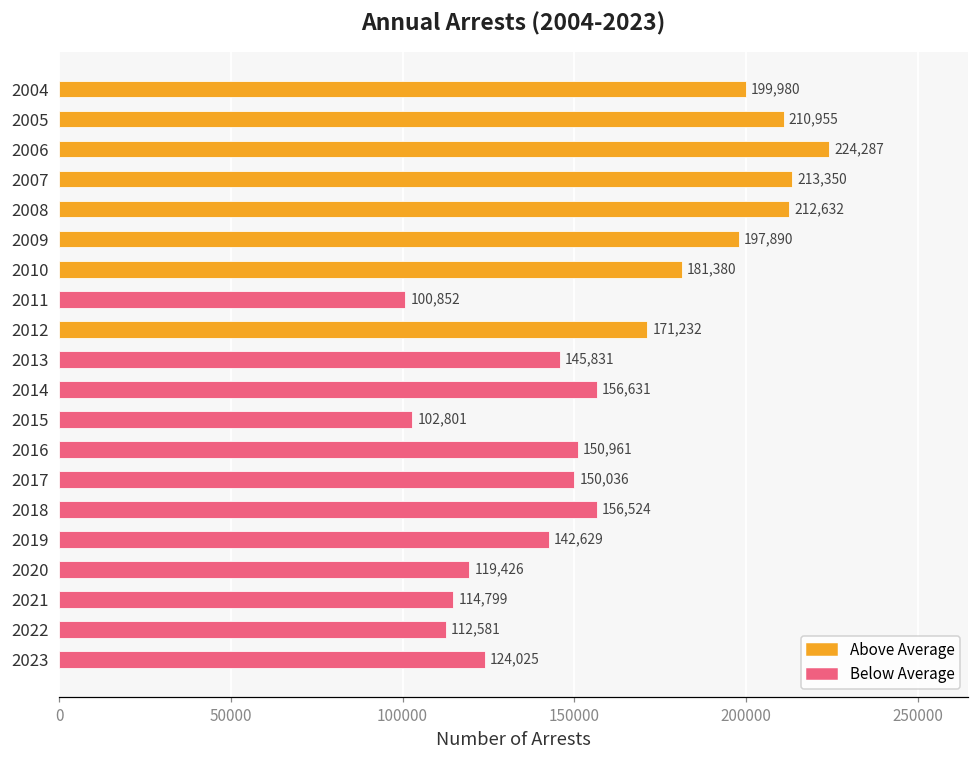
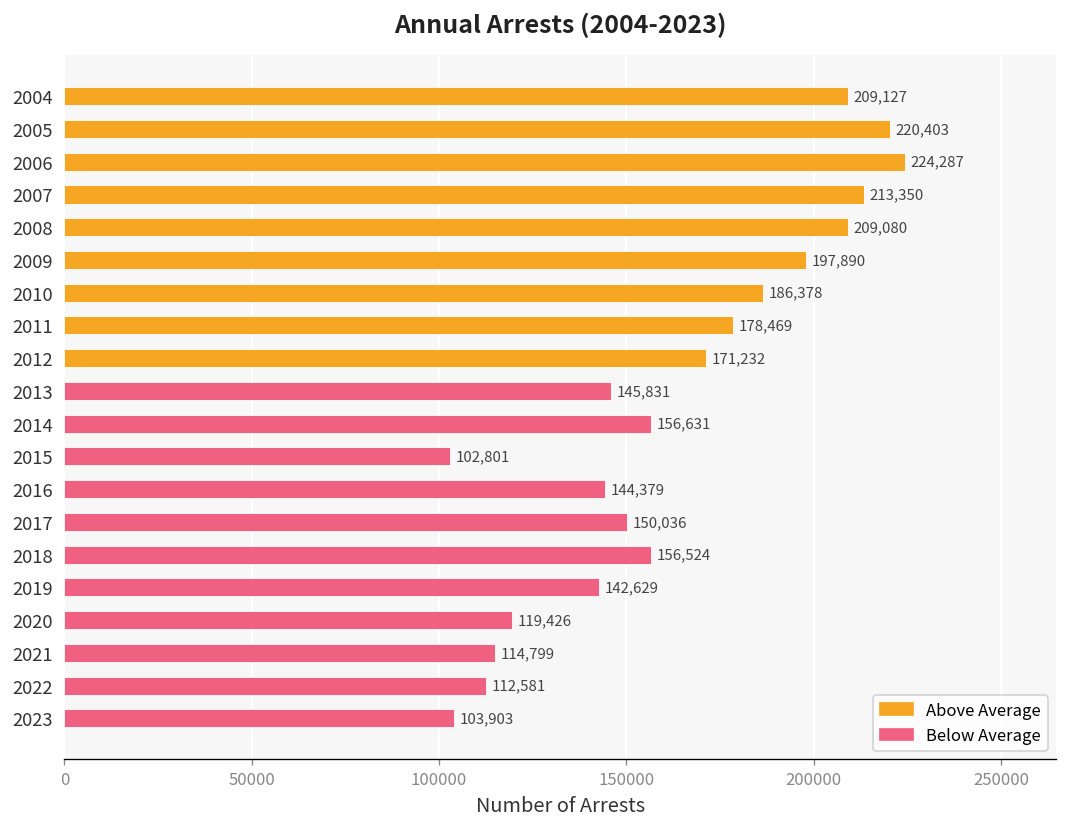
  {
-   "2004": "199,980",
-   "2005": "210,955",
+   "2004": "209,127",
+   "2005": "220,403",
    "2006": "224,287",
    "2007": "213,350",
-   "2008": "212,632",
+   "2008": "209,080",
    "2009": "197,890",
-   "2010": "181,380",
-   "2011": "100,852",
+   "2010": "186,378",
+   "2011": "178,469",
    "2012": "171,232",
    "2013": "145,831",
    "2014": "156,631",
    "2015": "102,801",
-   "2016": "150,961",
+   "2016": "144,379",
    "2017": "150,036",
    "2018": "156,524",
    "2019": "142,629",
    "2020": "119,426",
    "2021": "114,799",
    "2022": "112,581",
-   "2023": "124,025"
+   "2023": "103,903"
  }
